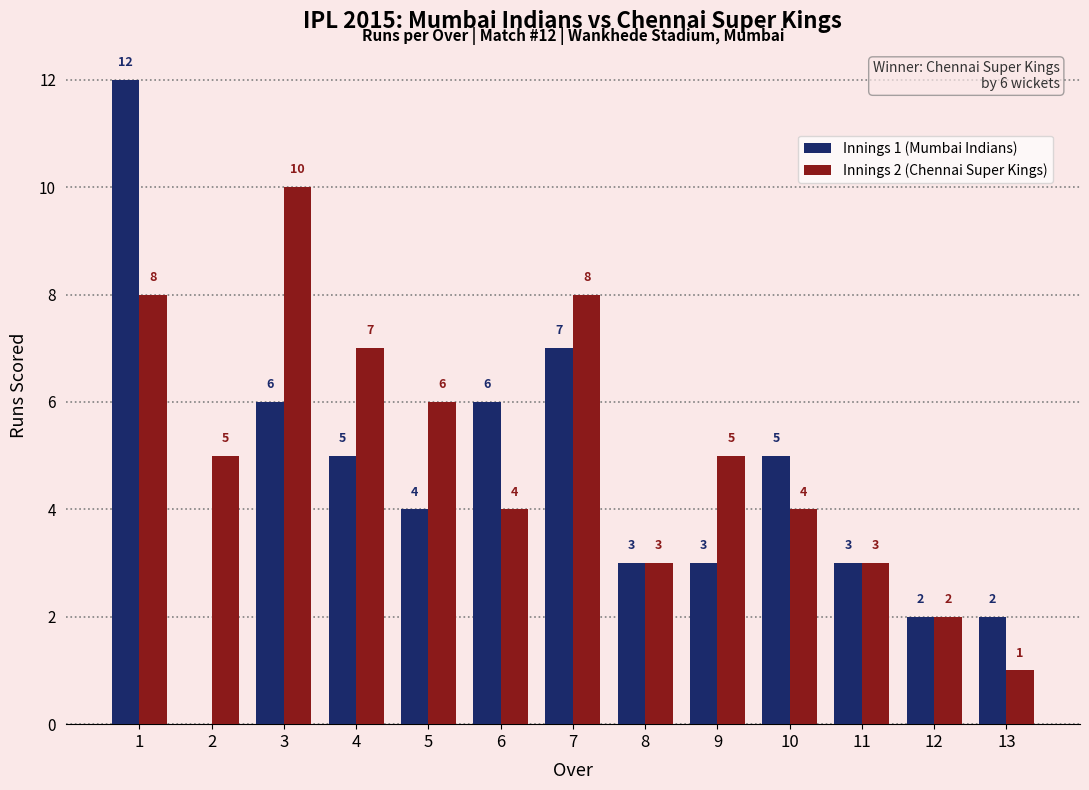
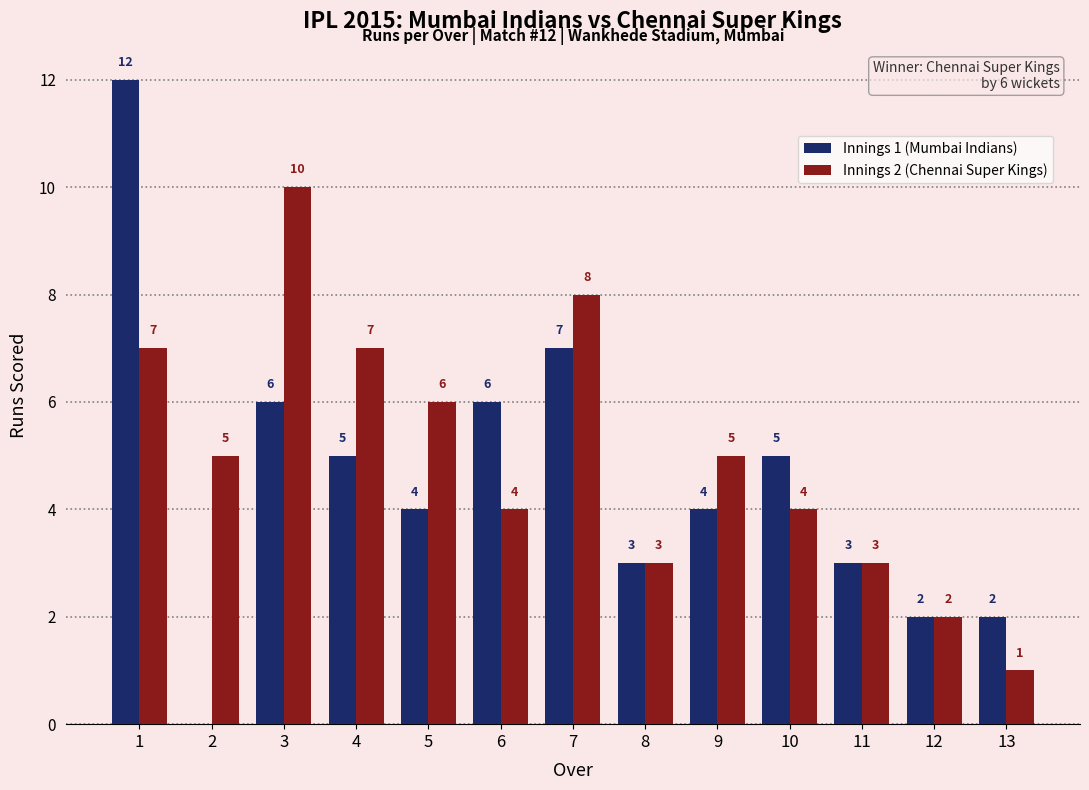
  {
    "Innings 1 (Mumbai Indians)": {
      "1": 12,
      "3": 6,
      "4": 5,
      "5": 4,
      "6": 6,
      "7": 7,
      "8": 3,
-     "9": 3,
+     "9": 4,
      "10": 5,
      "11": 3,
      "12": 2,
      "13": 2
    },
    "Innings 2 (Chennai Super Kings)": {
-     "1": 8,
+     "1": 7,
      "2": 5,
      "3": 10,
      "4": 7,
      "5": 6,
      "6": 4,
      "7": 8,
      "8": 3,
      "9": 5,
      "10": 4,
      "11": 3,
      "12": 2,
      "13": 1
    }
  }
